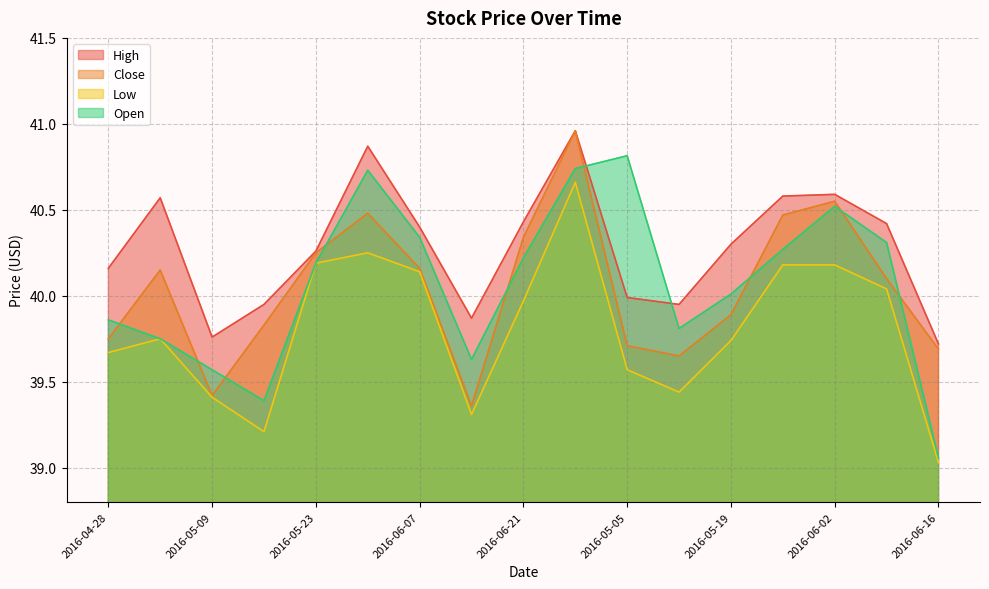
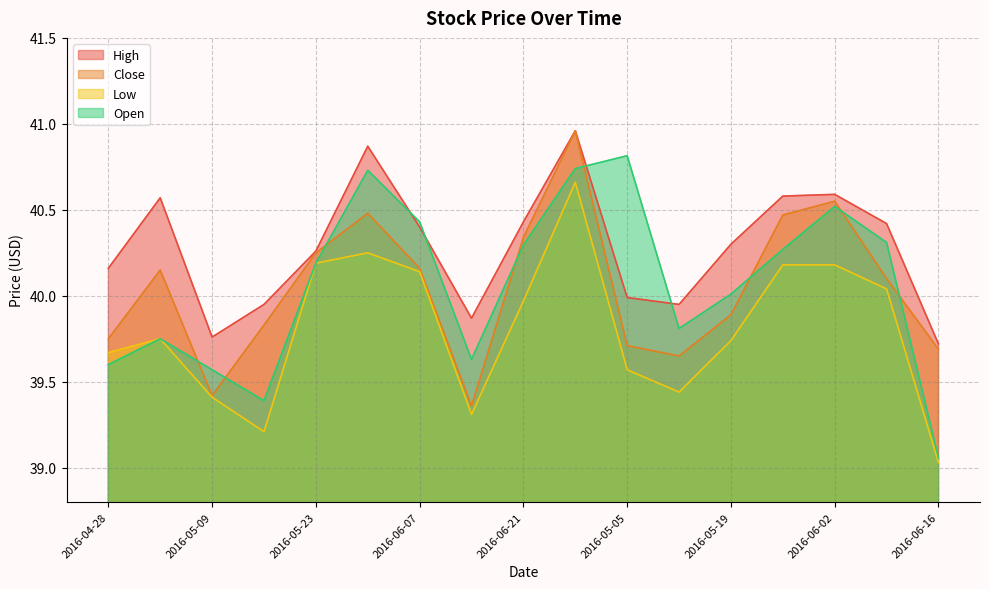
  {
    "Open": {
-     "2016-04-28": 39.86,
+     "2016-04-28": 39.60,
      "2016-05-09": 39.57,
-     "2016-06-07": 40.34,
-     "2016-06-21": 40.22,
+     "2016-06-07": 40.43,
+     "2016-06-21": 40.30,
      "2016-05-05": 40.81,
      "2016-05-19": 40.01,
      "2016-06-02": 40.52,
      "2016-06-16": 39.06
    }
  }
